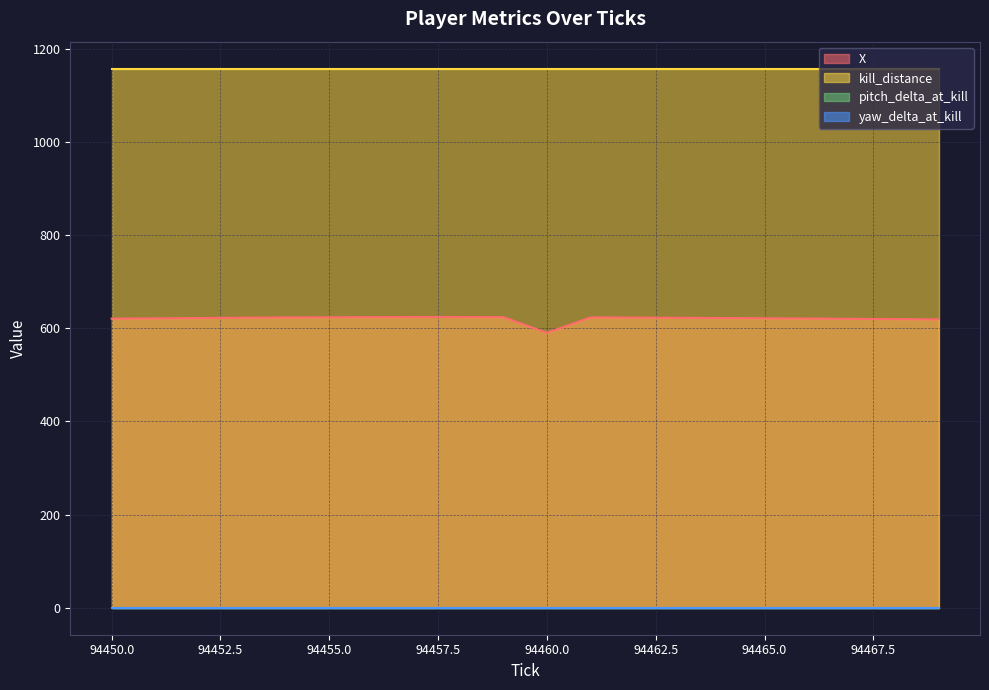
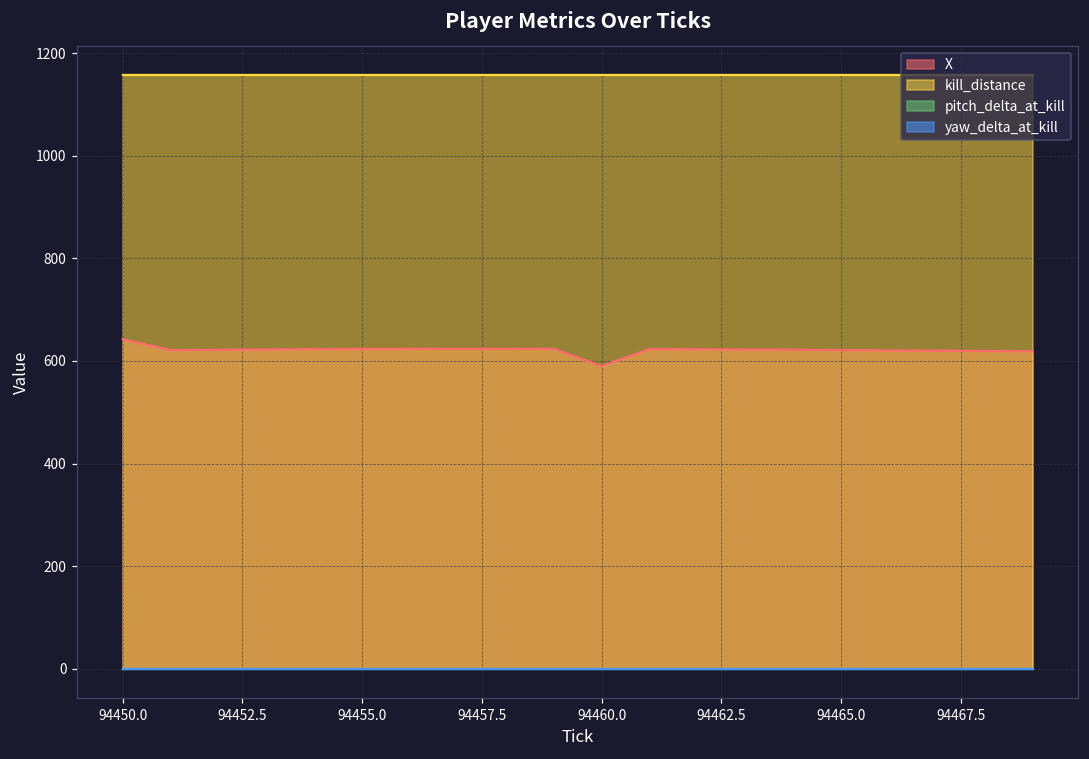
  {
    "X": {
-     "94450.0": 620,
+     "94450.0": 640,
      "94455.0": 620,
      "94460.0": 590,
      "94465.0": 620
    },
    "kill_distance": {
      "94450.0": 1160,
      "94455.0": 1160,
      "94460.0": 1160,
      "94465.0": 1160
    },
    "yaw_delta_at_kill": {
      "94450.0": 0,
      "94455.0": 0,
      "94460.0": 0,
      "94465.0": 0
    }
  }
